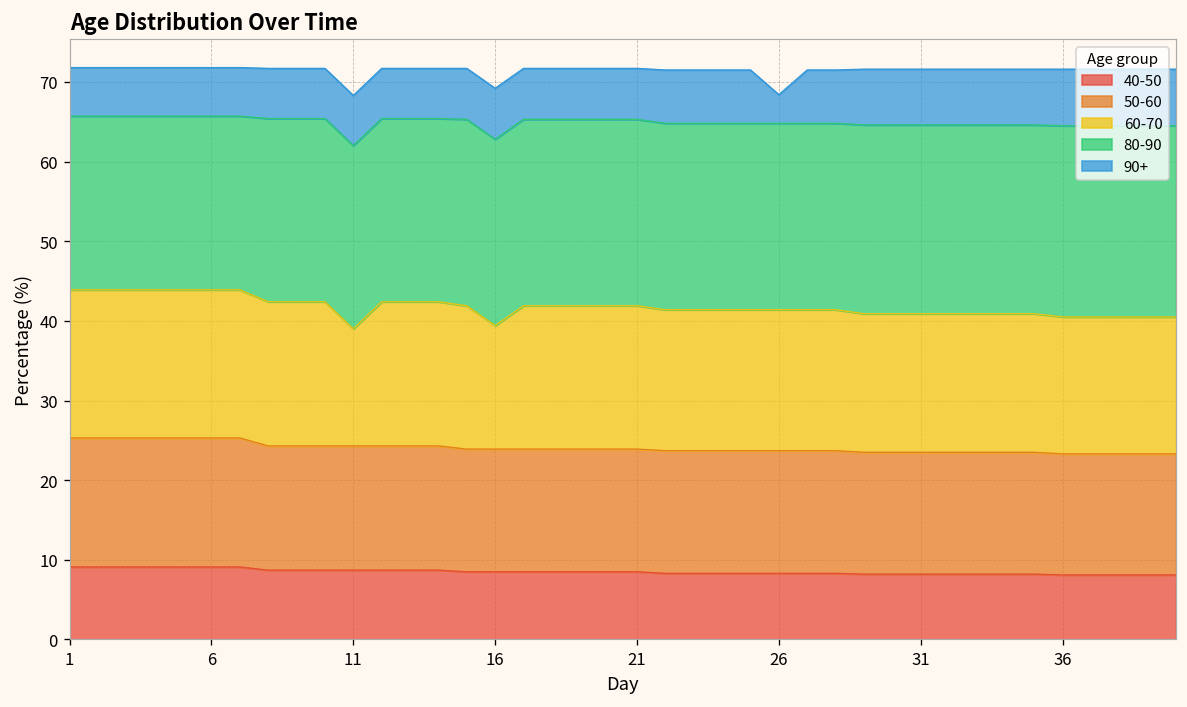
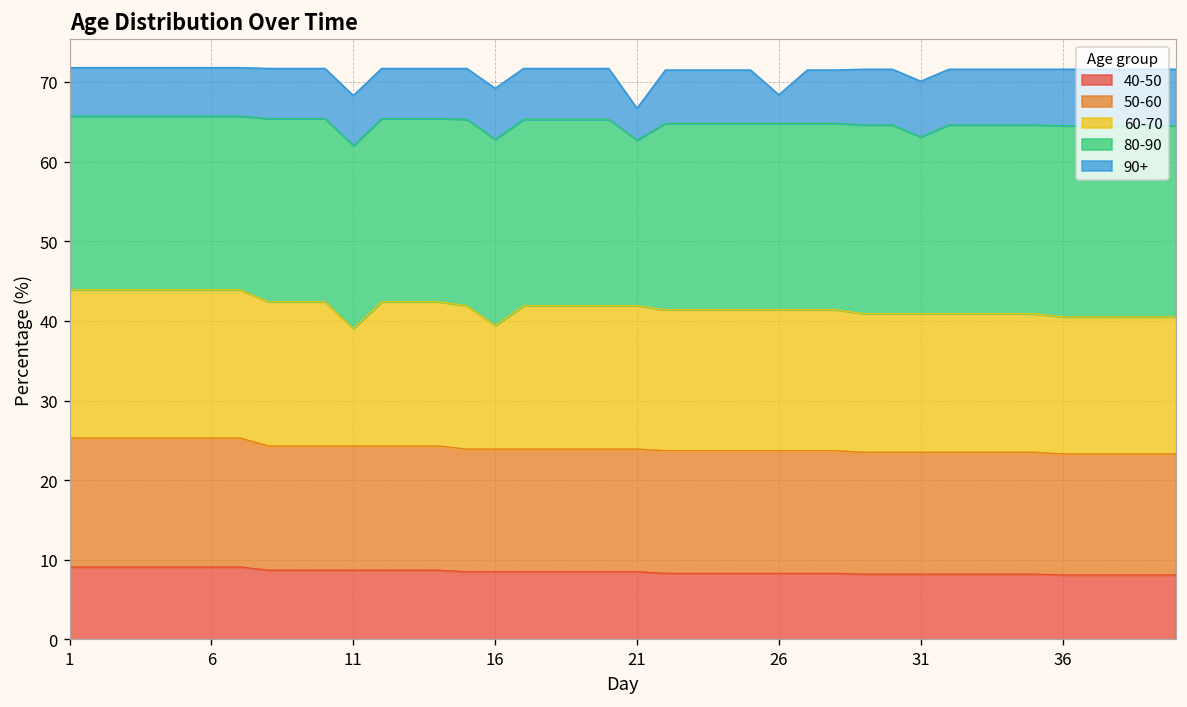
  {
    "60-70": {
      "1": 19,
      "6": 19,
      "11": 15,
      "16": 16,
      "21": 18,
      "26": 18,
      "31": 17,
      "36": 17
    },
    "80-90": {
      "1": 22,
      "6": 22,
      "11": 23,
      "16": 23,
-     "21": 23,
+     "21": 21,
      "26": 23,
-     "31": 24,
+     "31": 22,
      "36": 24
    },
    "90+": {
      "1": 6,
      "6": 6,
      "11": 6,
      "16": 6,
-     "21": 6,
+     "21": 4,
      "26": 4,
      "31": 7,
      "36": 7
    }
  }
